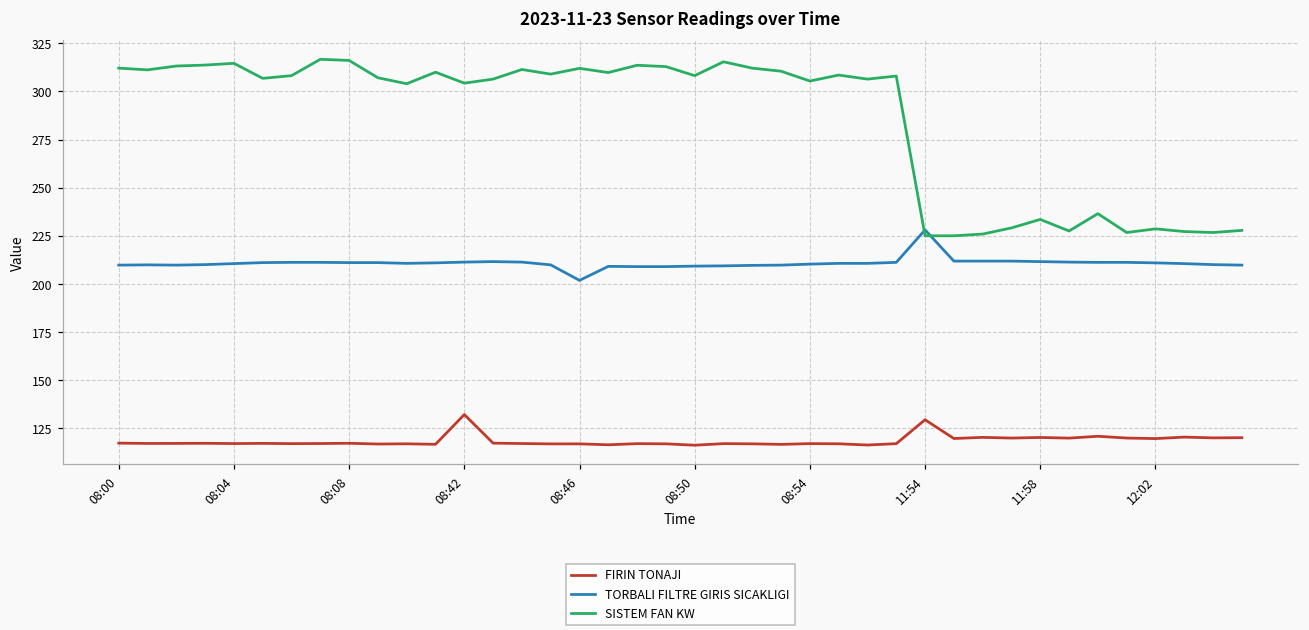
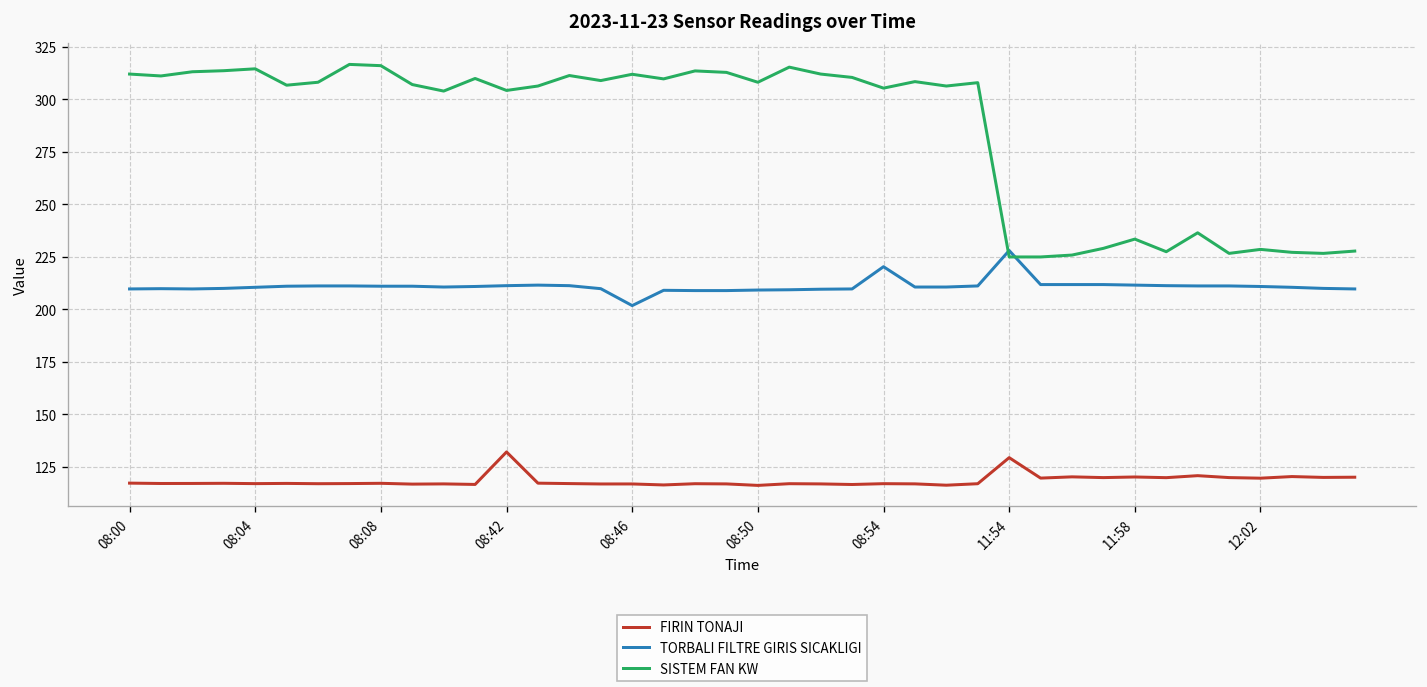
  {
    "FIRIN TONAJI": {
      "08:00": 117,
      "08:04": 117,
      "08:08": 117,
      "08:42": 132,
      "08:46": 117,
      "08:50": 116,
      "08:54": 117,
      "11:54": 129,
      "11:58": 120,
      "12:02": 120
    },
    "TORBALI FILTRE GIRIS SICAKLIGI": {
      "08:00": 210,
      "08:04": 211,
      "08:08": 211,
      "08:42": 211,
      "08:46": 202,
      "08:50": 209,
-     "08:54": 210,
+     "08:54": 220,
      "11:54": 228,
      "11:58": 212,
      "12:02": 211
    },
    "SISTEM FAN KW": {
      "08:00": 312,
      "08:04": 315,
      "08:08": 316,
      "08:42": 304,
      "08:46": 312,
      "08:50": 308,
      "08:54": 305,
      "11:54": 225,
      "11:58": 234,
      "12:02": 229
    }
  }
